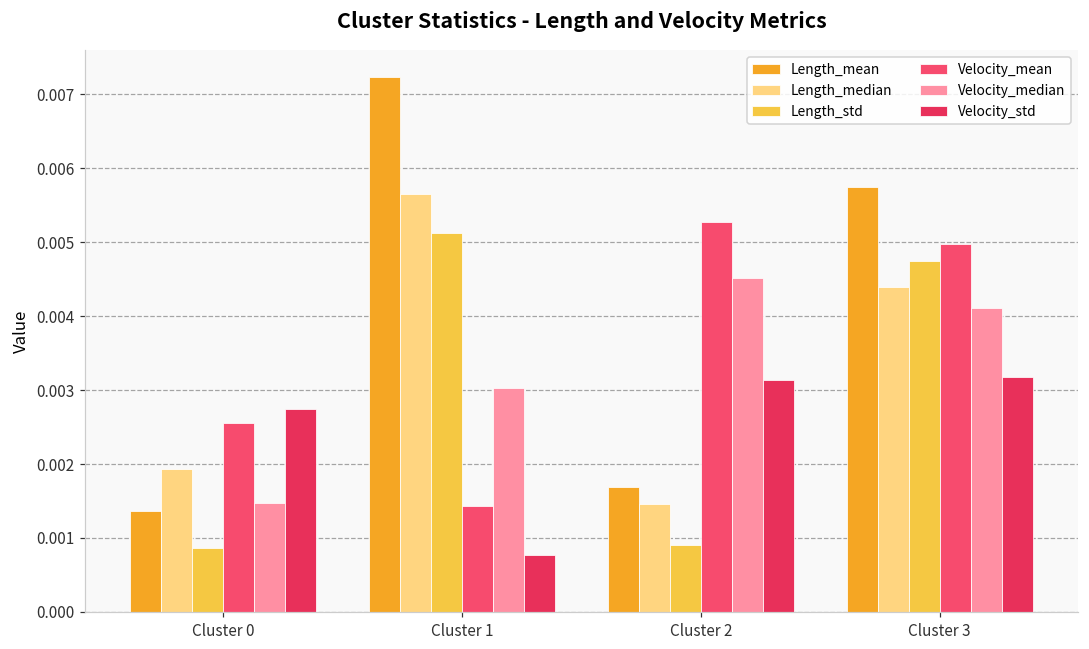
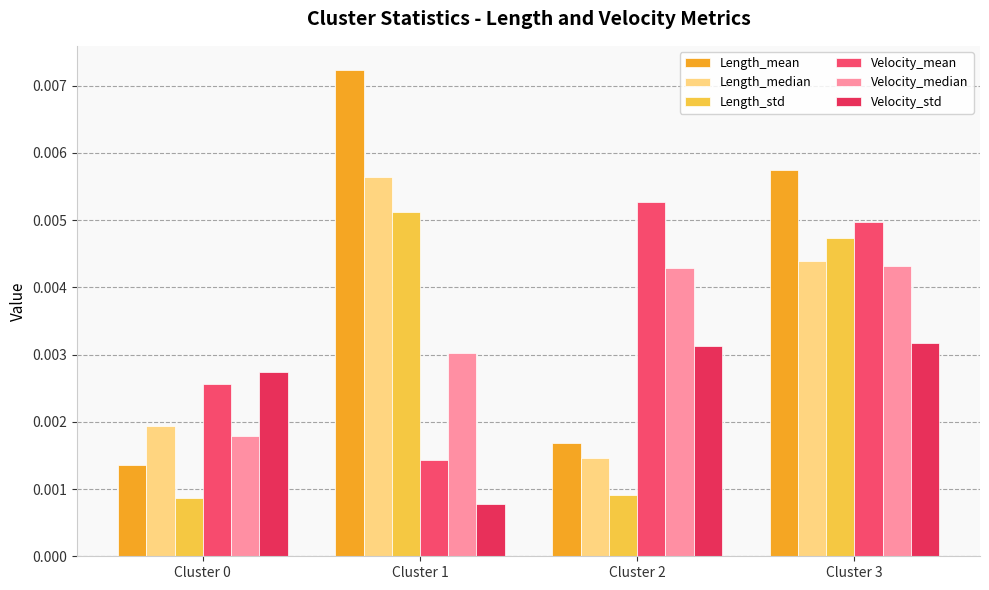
  {
    "Length_median": {
      "Cluster 0": 0.0019,
      "Cluster 1": 0.0056,
      "Cluster 2": 0.0015,
      "Cluster 3": 0.0044
    },
    "Velocity_median": {
-     "Cluster 0": 0.0015,
+     "Cluster 0": 0.0018,
      "Cluster 1": 0.0030,
-     "Cluster 2": 0.0045,
-     "Cluster 3": 0.0041
+     "Cluster 2": 0.0043,
+     "Cluster 3": 0.0043
    }
  }
